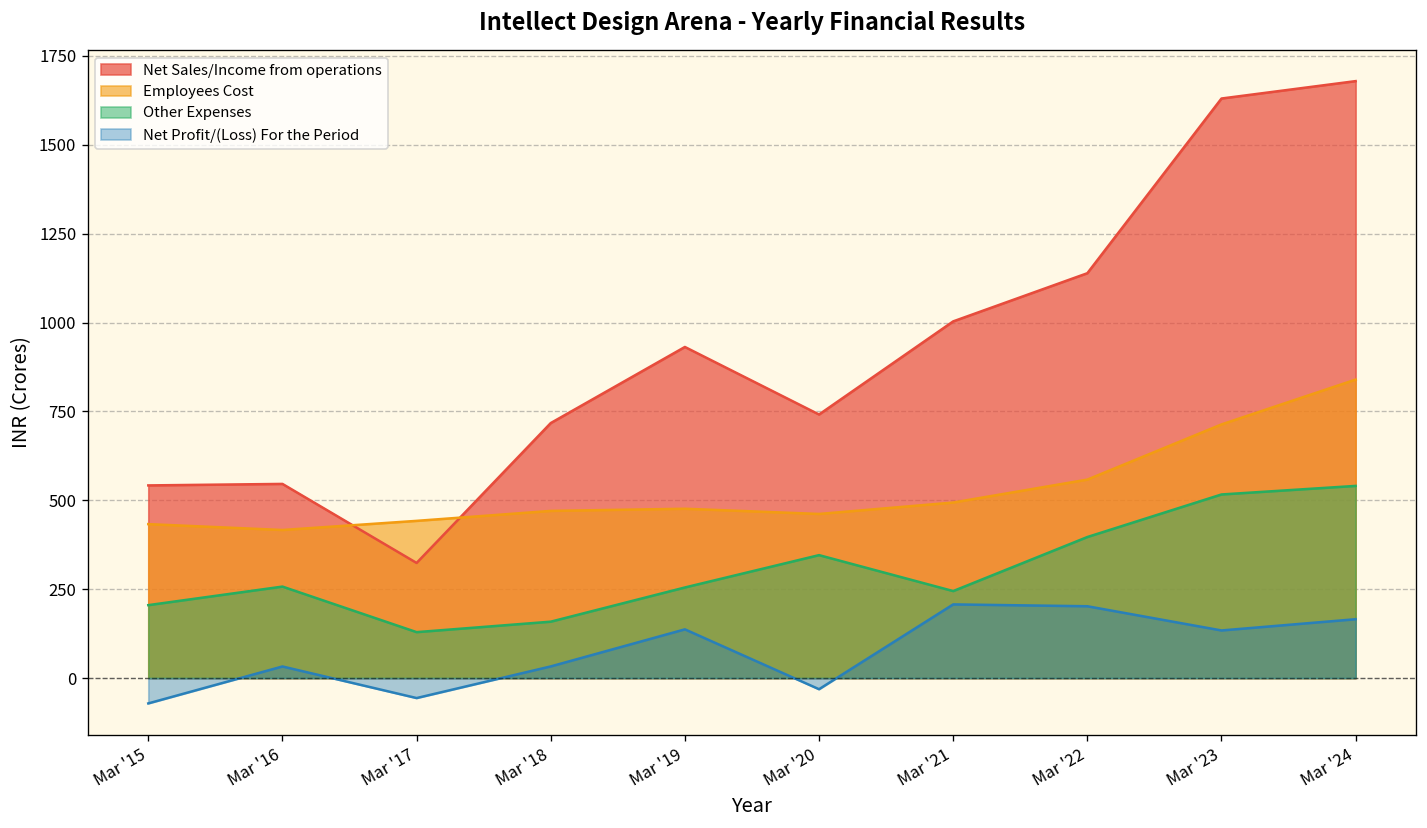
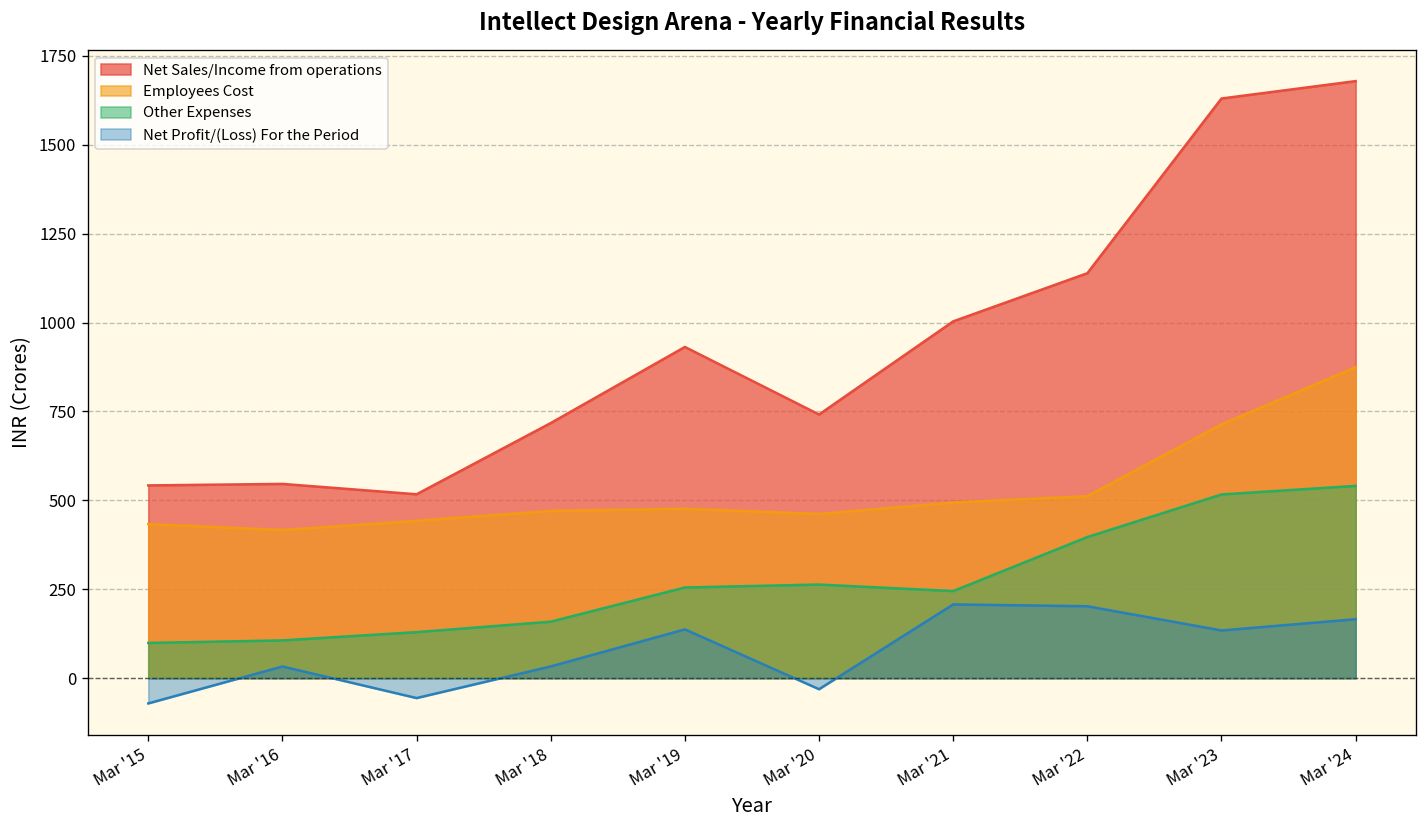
  {
    "Net Sales/Income from operations": {
      "Mar '15": 540,
      "Mar '16": 550,
-     "Mar '17": 320,
+     "Mar '17": 520,
      "Mar '18": 720,
      "Mar '19": 930,
      "Mar '20": 740,
      "Mar '21": 1000,
      "Mar '22": 1140,
      "Mar '23": 1630,
      "Mar '24": 1680
    },
    "Employees Cost": {
      "Mar '15": 430,
      "Mar '16": 420,
      "Mar '17": 440,
      "Mar '18": 470,
      "Mar '19": 480,
      "Mar '20": 460,
      "Mar '21": 490,
-     "Mar '22": 560,
+     "Mar '22": 510,
      "Mar '23": 710,
-     "Mar '24": 840
+     "Mar '24": 870
    },
    "Other Expenses": {
-     "Mar '15": 210,
-     "Mar '16": 260,
+     "Mar '15": 100,
+     "Mar '16": 110,
      "Mar '17": 130,
      "Mar '18": 160,
      "Mar '19": 250,
-     "Mar '20": 350,
+     "Mar '20": 260,
      "Mar '21": 240,
      "Mar '22": 400,
      "Mar '23": 520,
      "Mar '24": 540
    }
  }
